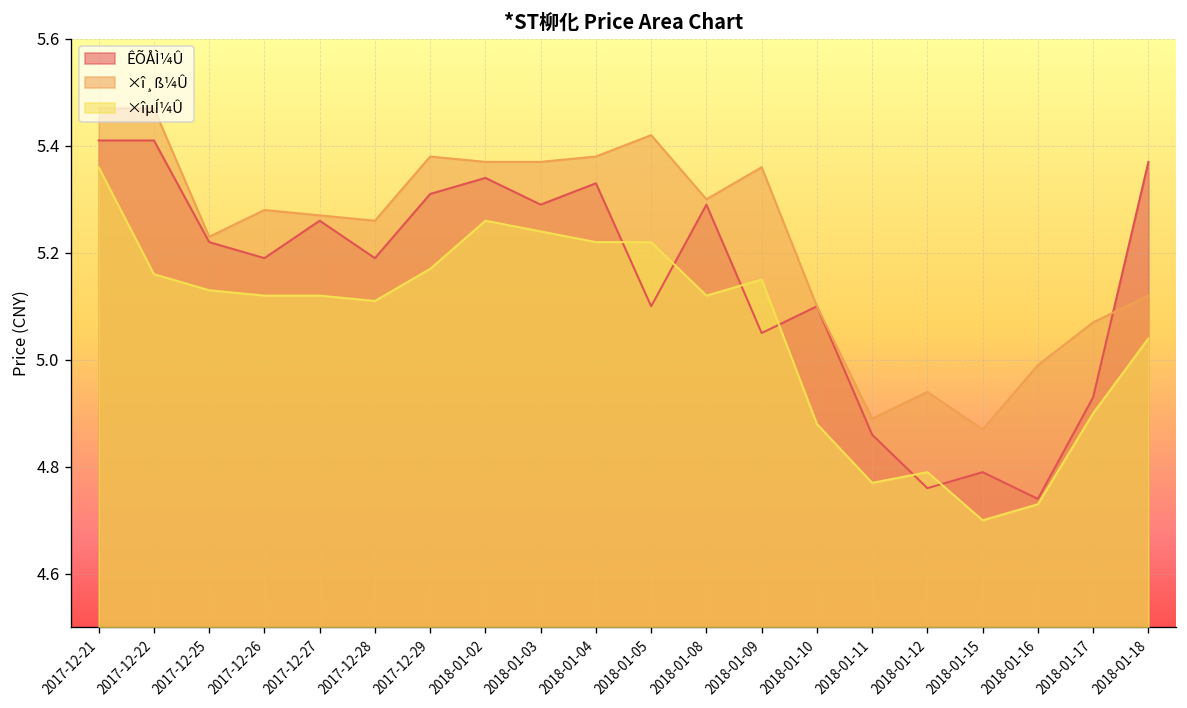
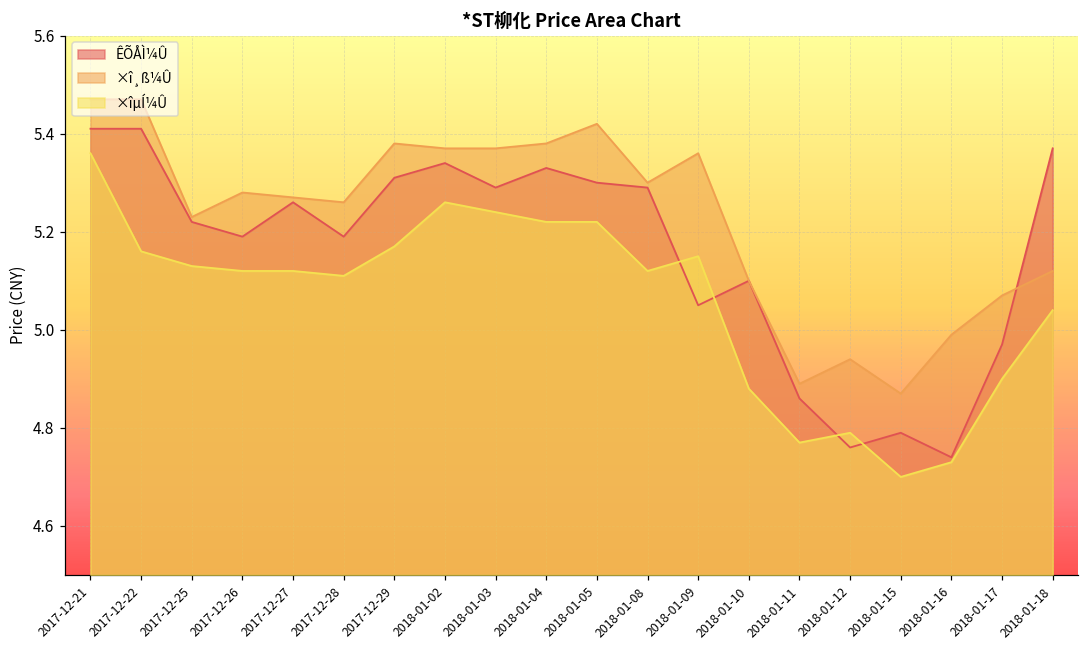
  {
    "ÊÕÅÌ¼Û": {
      "2017-12-21": 5.41,
      "2017-12-22": 5.41,
      "2017-12-25": 5.22,
      "2017-12-26": 5.19,
      "2017-12-27": 5.26,
      "2017-12-28": 5.19,
      "2017-12-29": 5.31,
      "2018-01-02": 5.34,
      "2018-01-03": 5.29,
      "2018-01-04": 5.33,
-     "2018-01-05": 5.1,
+     "2018-01-05": 5.3,
      "2018-01-08": 5.29,
      "2018-01-09": 5.05,
      "2018-01-11": 4.86,
      "2018-01-12": 4.76,
      "2018-01-15": 4.79,
      "2018-01-16": 4.74,
-     "2018-01-17": 4.93,
+     "2018-01-17": 4.97,
      "2018-01-18": 5.37
    }
  }
